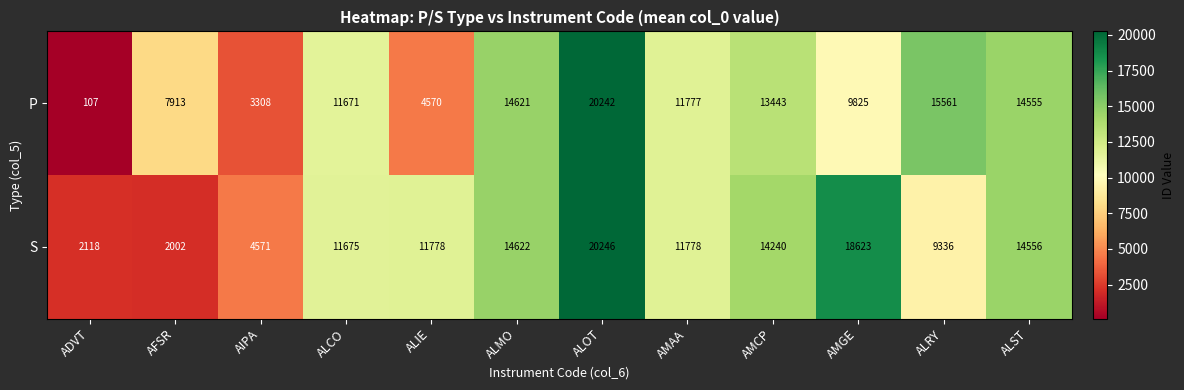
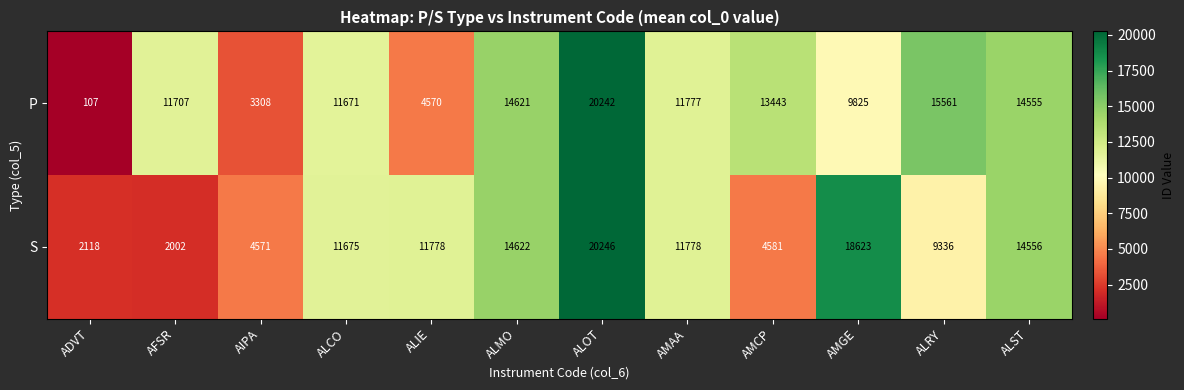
  {
    "P": {
      "ADVT": 107,
-     "AFSR": 7913,
+     "AFSR": 11707,
      "AIPA": 3308,
      "ALCO": 11671,
      "ALIE": 4570,
      "ALMO": 14621,
      "ALOT": 20242,
      "AMAA": 11777,
      "AMCP": 13443,
      "AMGE": 9825,
      "ALRY": 15561,
      "ALST": 14555
    },
    "S": {
      "ADVT": 2118,
      "AFSR": 2002,
      "AIPA": 4571,
      "ALCO": 11675,
      "ALIE": 11778,
      "ALMO": 14622,
      "ALOT": 20246,
      "AMAA": 11778,
-     "AMCP": 14240,
+     "AMCP": 4581,
      "AMGE": 18623,
      "ALRY": 9336,
      "ALST": 14556
    }
  }
